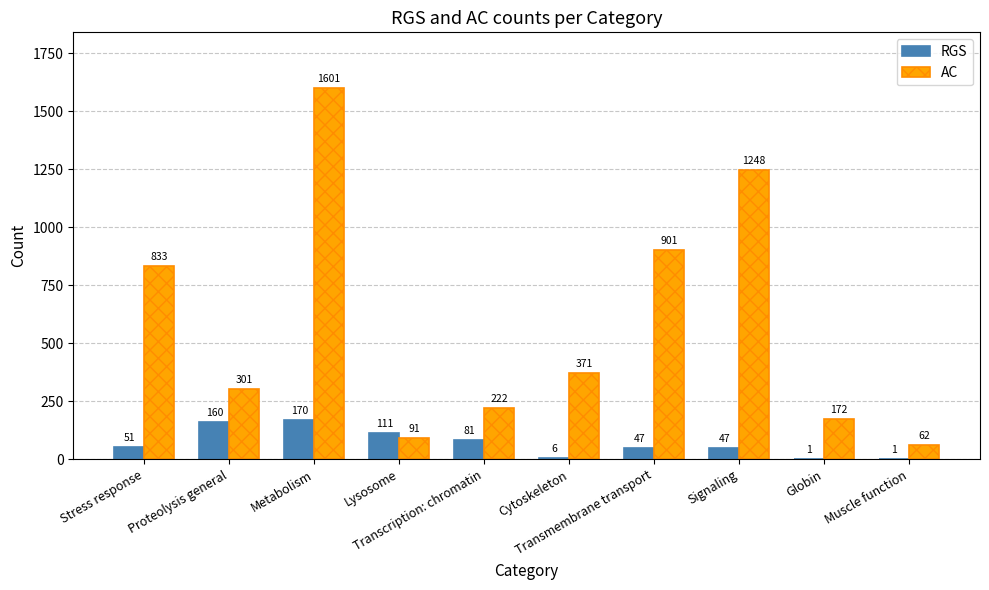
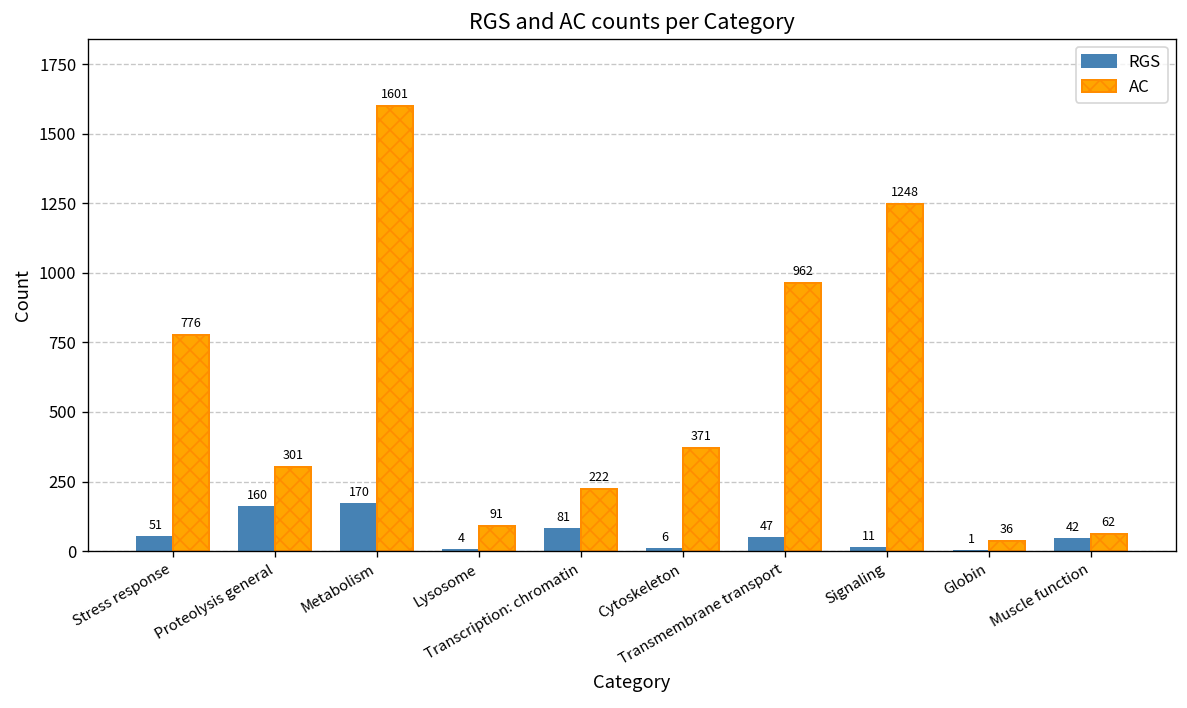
  {
    "RGS": {
      "Stress response": 51,
      "Proteolysis general": 160,
      "Metabolism": 170,
-     "Lysosome": 111,
+     "Lysosome": 4,
      "Transcription: chromatin": 81,
      "Cytoskeleton": 6,
      "Transmembrane transport": 47,
-     "Signaling": 47,
+     "Signaling": 11,
      "Globin": 1,
-     "Muscle function": 1
+     "Muscle function": 42
    },
    "AC": {
-     "Stress response": 833,
+     "Stress response": 776,
      "Proteolysis general": 301,
      "Metabolism": 1601,
      "Lysosome": 91,
      "Transcription: chromatin": 222,
      "Cytoskeleton": 371,
-     "Transmembrane transport": 901,
+     "Transmembrane transport": 962,
      "Signaling": 1248,
-     "Globin": 172,
+     "Globin": 36,
      "Muscle function": 62
    }
  }
